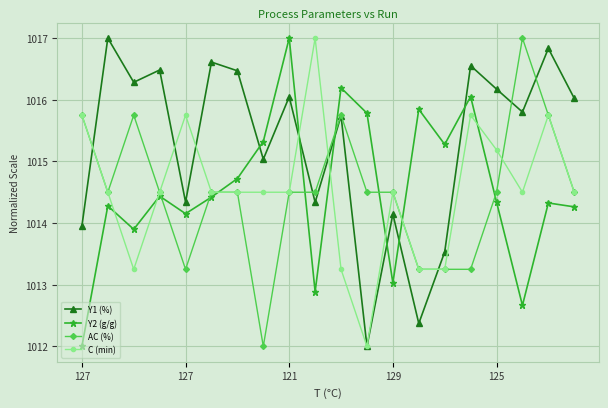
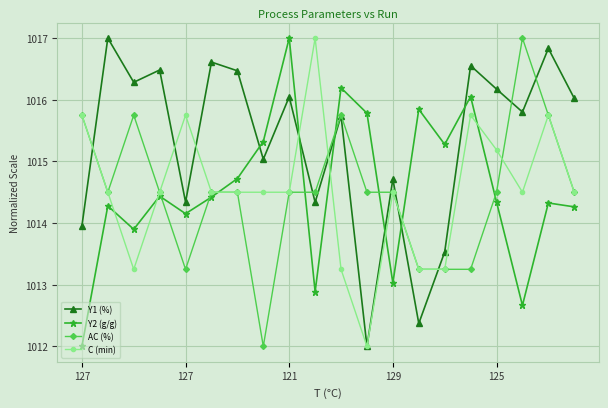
  {
    "Y1 (%)": {
      "121": 1016.0,
-     "129": 1014.1,
+     "129": 1014.7,
      "125": 1016.2
    },
    "C (min)": {
      "125": 1015.2
    }
  }
